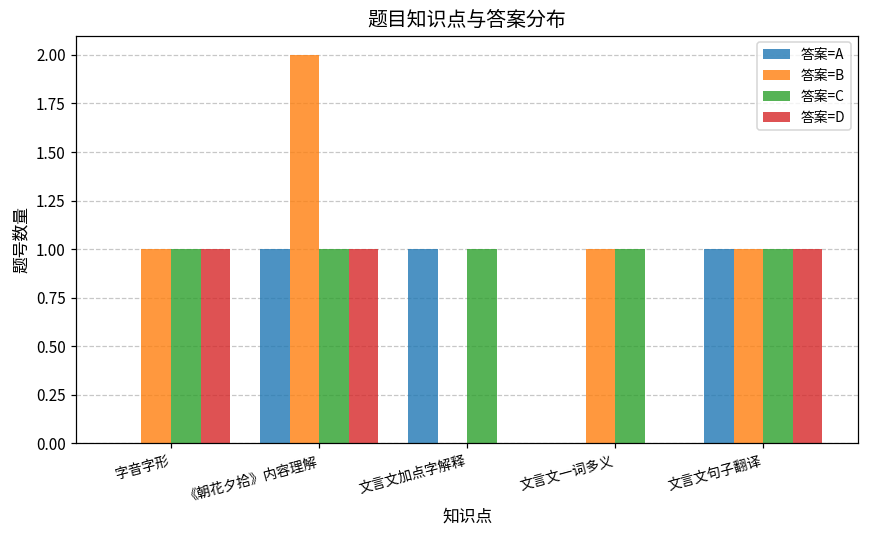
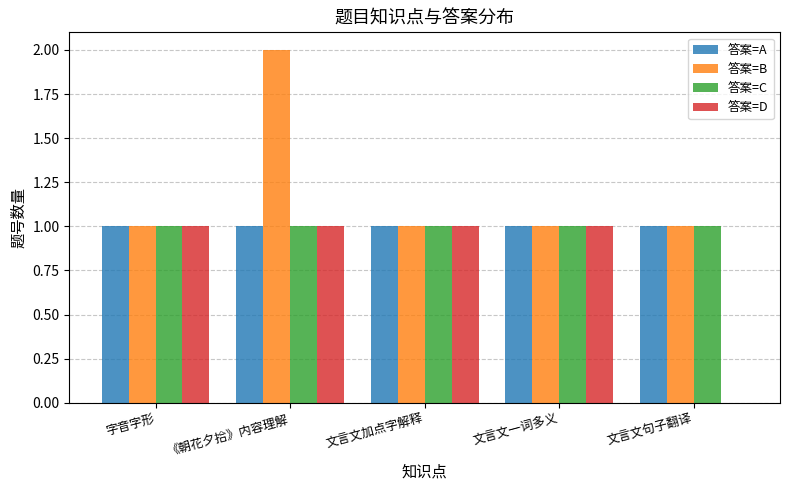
  {
    "答案=A": {
-     "字音字形": 0,
+     "字音字形": 1,
      "《朝花夕拾》内容理解": 1,
      "文言文加点字解释": 1,
-     "文言文一词多义": 0,
+     "文言文一词多义": 1,
      "文言文句子翻译": 1
    },
    "答案=B": {
      "字音字形": 1,
      "《朝花夕拾》内容理解": 2,
-     "文言文加点字解释": 0,
+     "文言文加点字解释": 1,
      "文言文一词多义": 1,
      "文言文句子翻译": 1
    },
    "答案=C": {
      "字音字形": 1,
      "《朝花夕拾》内容理解": 1,
      "文言文加点字解释": 1,
      "文言文一词多义": 1,
      "文言文句子翻译": 1
    },
    "答案=D": {
      "字音字形": 1,
      "《朝花夕拾》内容理解": 1,
-     "文言文加点字解释": 0,
-     "文言文一词多义": 0,
-     "文言文句子翻译": 1
+     "文言文加点字解释": 1,
+     "文言文一词多义": 1,
+     "文言文句子翻译": 0
    }
  }
